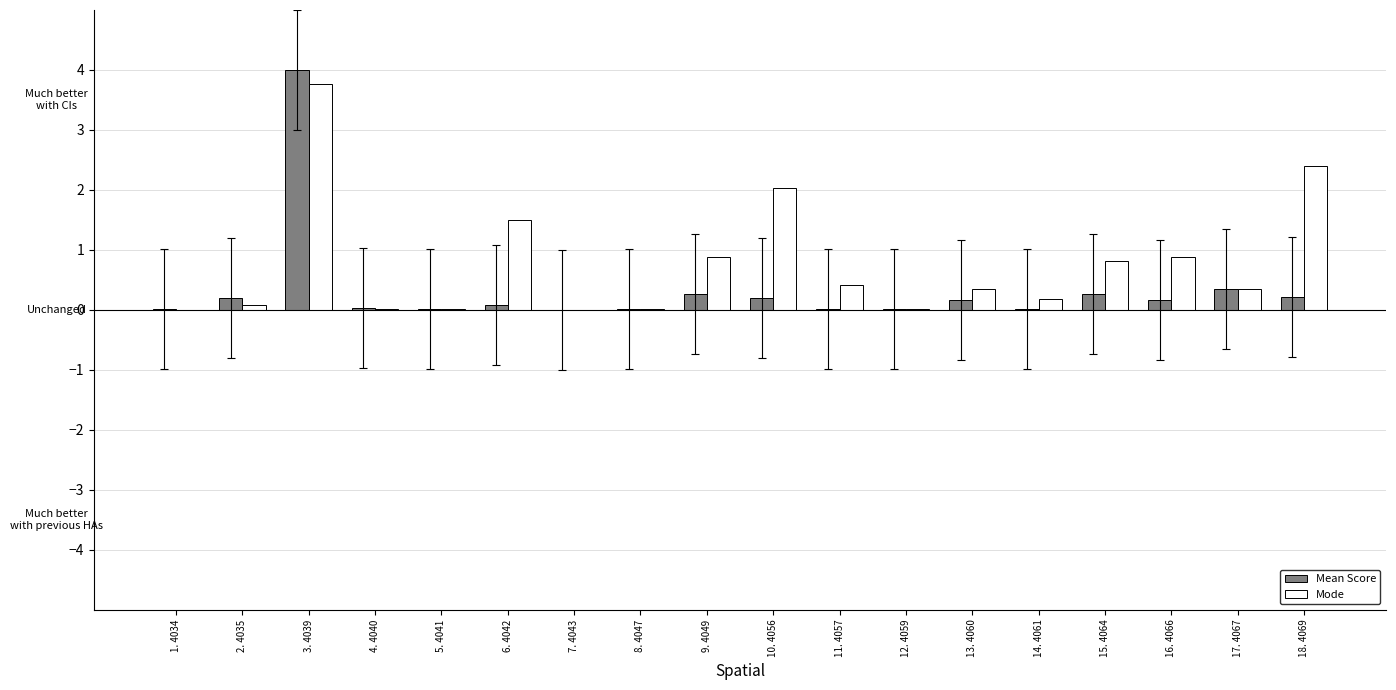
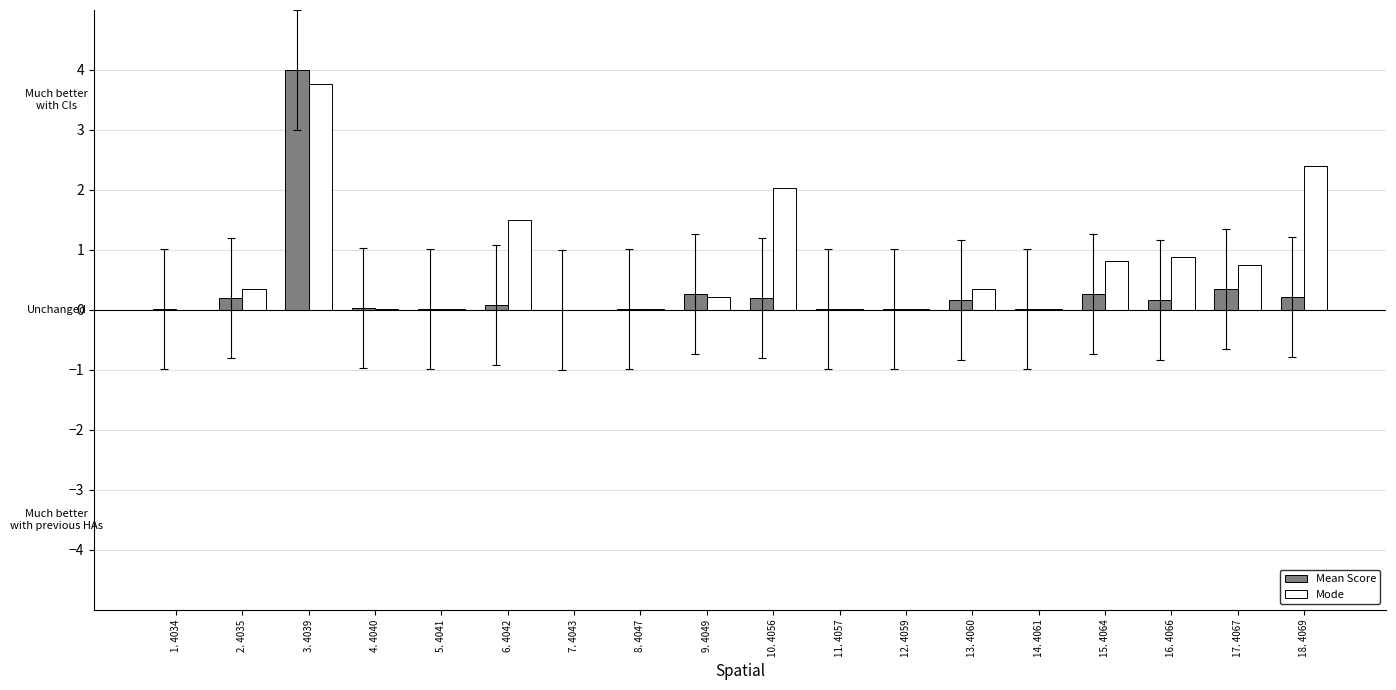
  {
    "Mean Score": {
      "2. 4035": 0.2,
      "3. 4039": 4.0,
      "6. 4042": 0.1,
      "9. 4049": 0.3,
      "10. 4056": 0.2,
      "13. 4060": 0.2,
      "15. 4064": 0.3,
      "16. 4066": 0.2,
      "17. 4067": 0.4,
      "18. 4069": 0.2
    },
    "Mode": {
-     "2. 4035": 0.1,
+     "2. 4035": 0.3,
      "3. 4039": 3.8,
      "6. 4042": 1.5,
-     "9. 4049": 0.9,
+     "9. 4049": 0.2,
      "10. 4056": 2.0,
-     "11. 4057": 0.4,
+     "11. 4057": 0.0,
      "13. 4060": 0.4,
-     "14. 4061": 0.2,
+     "14. 4061": 0.0,
      "15. 4064": 0.8,
      "16. 4066": 0.9,
-     "17. 4067": 0.3,
+     "17. 4067": 0.7,
      "18. 4069": 2.4
    }
  }
